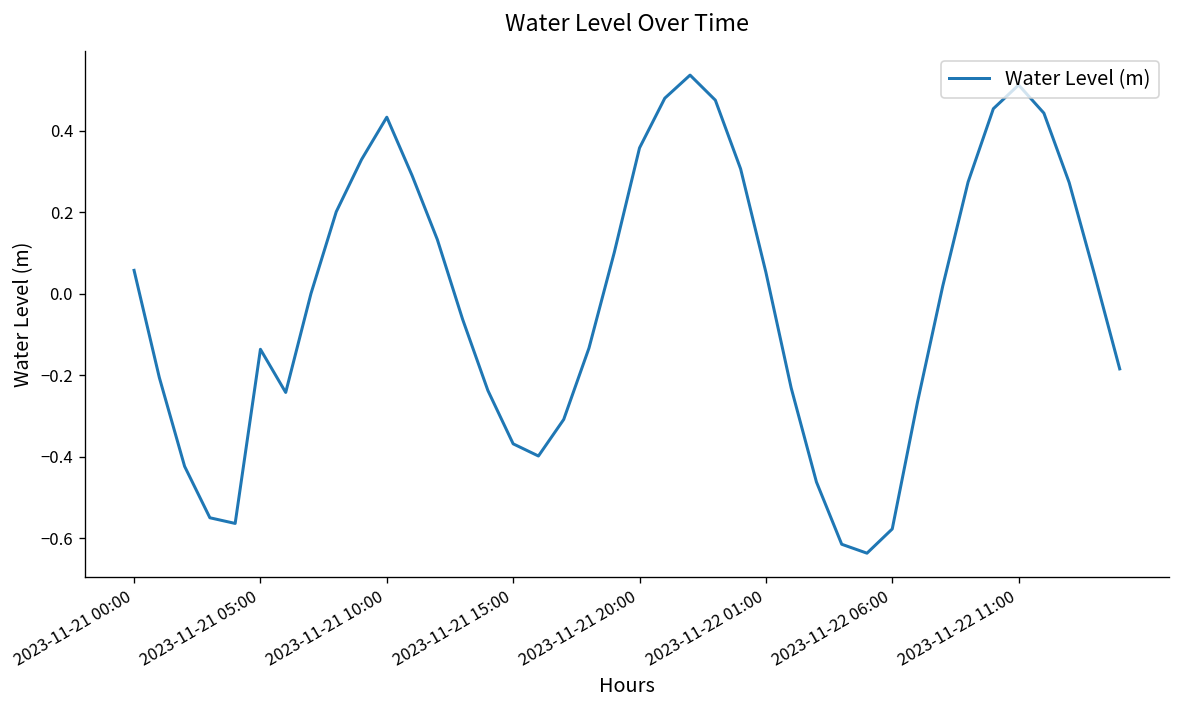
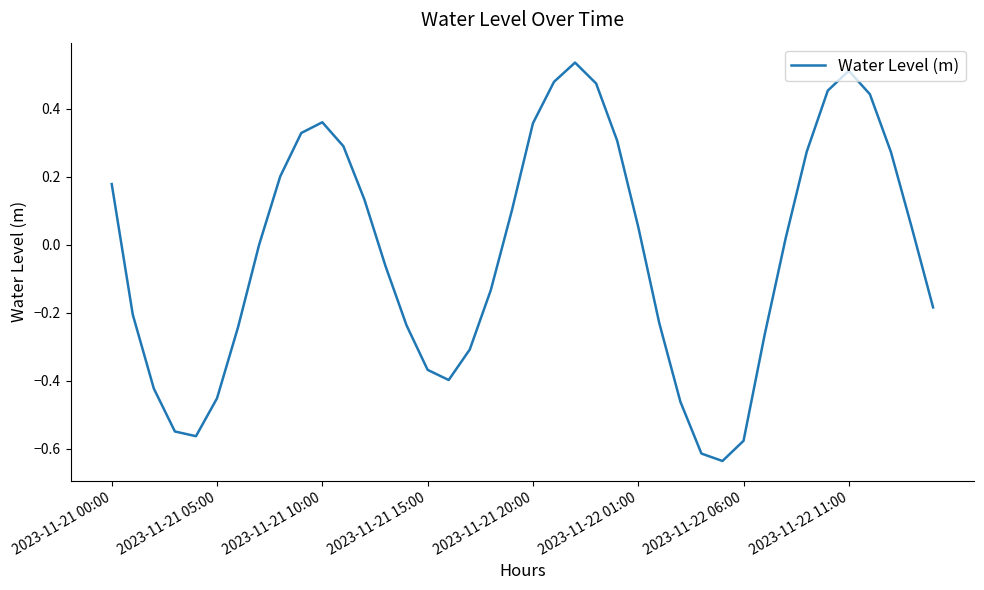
  {
-   "2023-11-21 00:00": 0.06,
-   "2023-11-21 05:00": -0.14,
-   "2023-11-21 10:00": 0.43,
+   "2023-11-21 00:00": 0.18,
+   "2023-11-21 05:00": -0.45,
+   "2023-11-21 10:00": 0.36,
    "2023-11-21 15:00": -0.37,
    "2023-11-21 20:00": 0.36,
    "2023-11-22 01:00": 0.05,
    "2023-11-22 06:00": -0.58
  }
